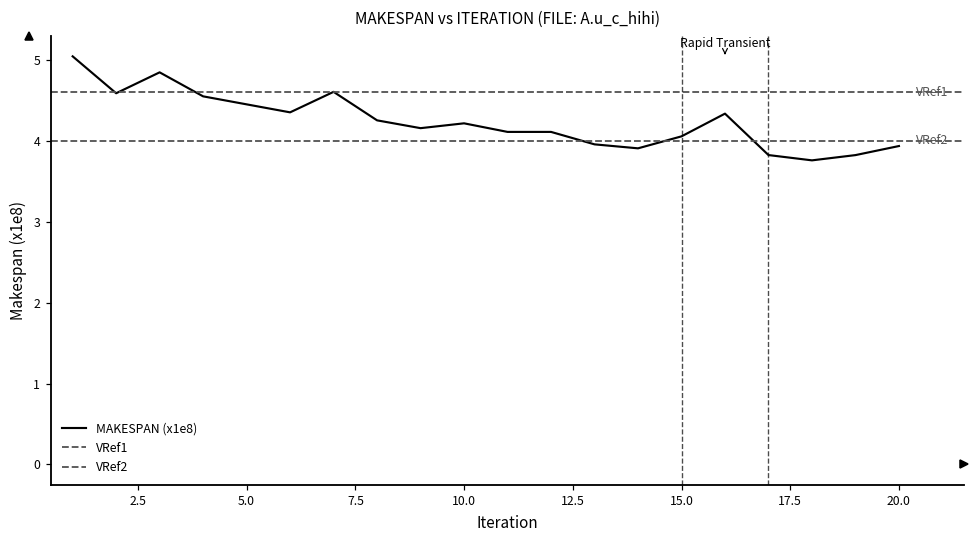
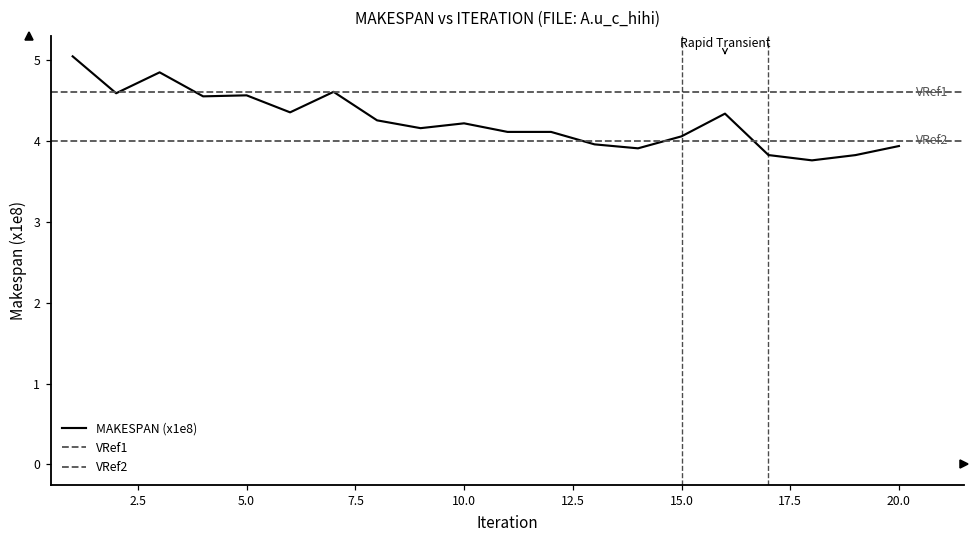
  {
-   "5.0": 4.5,
+   "5.0": 4.6,
    "10.0": 4.2,
    "15.0": 4.1,
    "20.0": 3.9
  }
